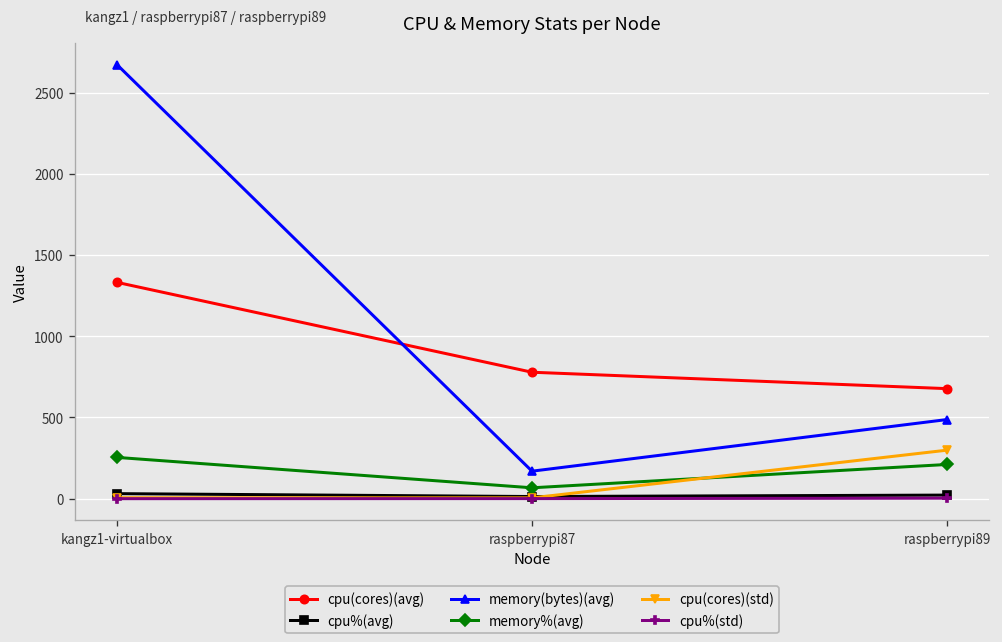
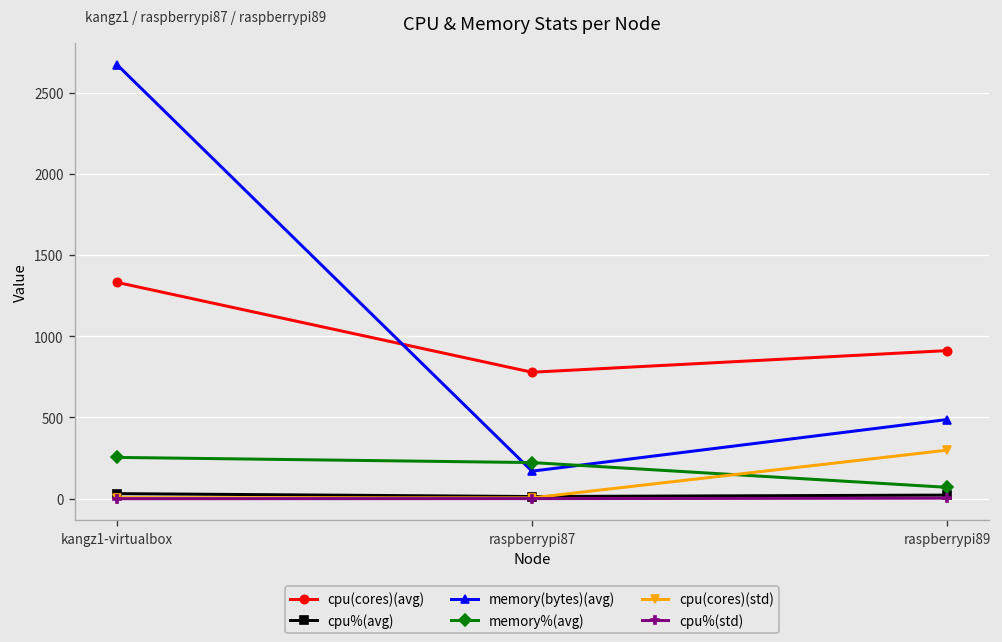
  {
    "cpu(cores)(avg)": {
      "kangz1-virtualbox": 1330,
      "raspberrypi87": 780,
-     "raspberrypi89": 680
+     "raspberrypi89": 910
    },
    "cpu%(avg)": {
      "kangz1-virtualbox": 30,
      "raspberrypi89": 20
    },
    "memory(bytes)(avg)": {
      "kangz1-virtualbox": 2670,
      "raspberrypi87": 170,
      "raspberrypi89": 490
    },
    "memory%(avg)": {
      "kangz1-virtualbox": 250,
-     "raspberrypi87": 70,
-     "raspberrypi89": 210
+     "raspberrypi87": 220,
+     "raspberrypi89": 70
    },
    "cpu(cores)(std)": {
      "raspberrypi89": 300
    },
    "cpu%(std)": {
      "raspberrypi89": 0
    }
  }
